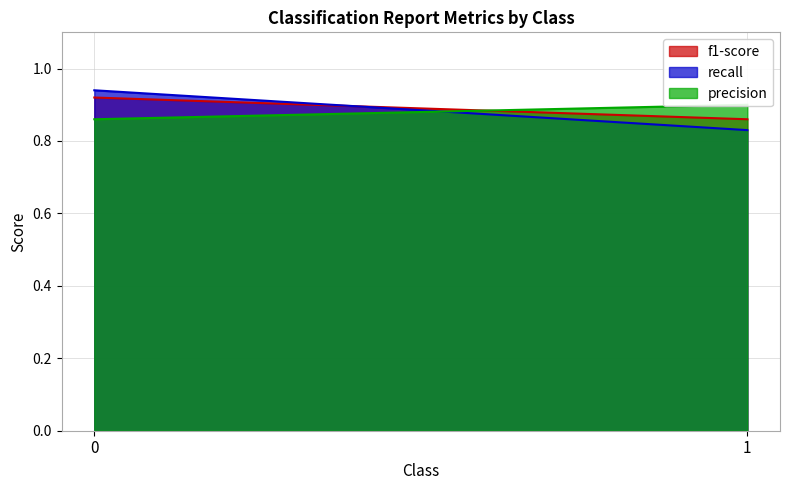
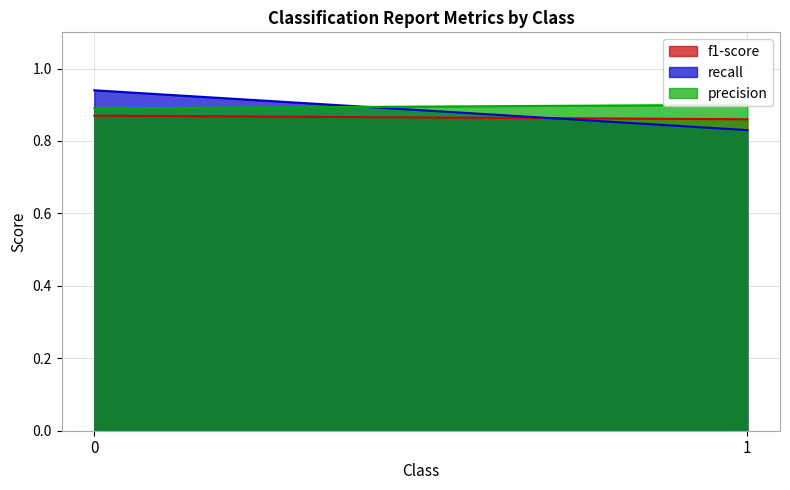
  {
    "f1-score": {
-     "0": 0.92,
+     "0": 0.87,
      "1": 0.86
    },
    "recall": {
      "0": 0.94,
      "1": 0.83
    },
    "precision": {
-     "0": 0.86
+     "0": 0.89
    }
  }
